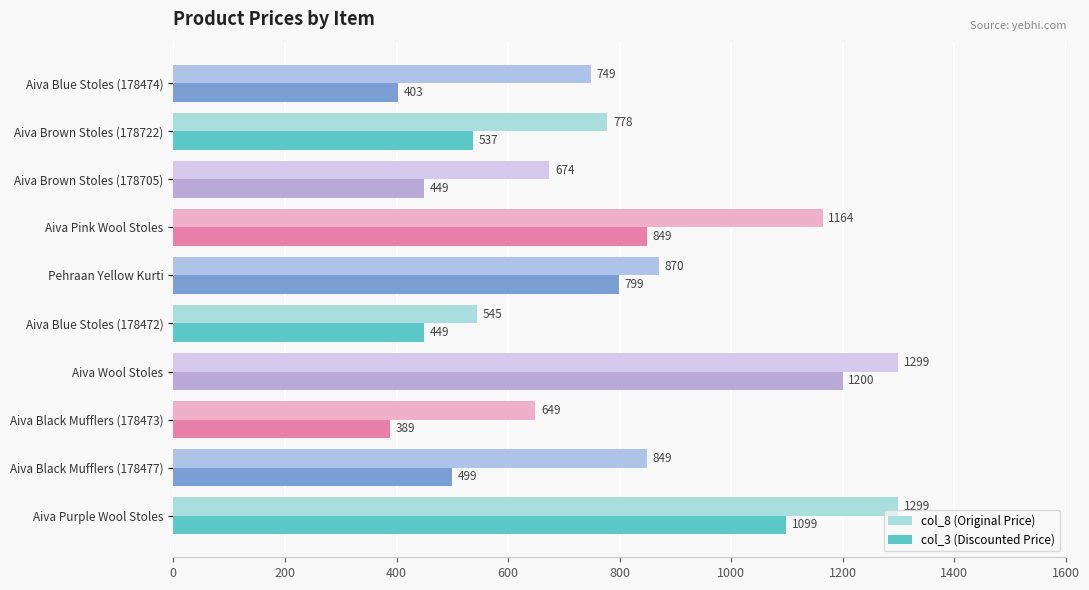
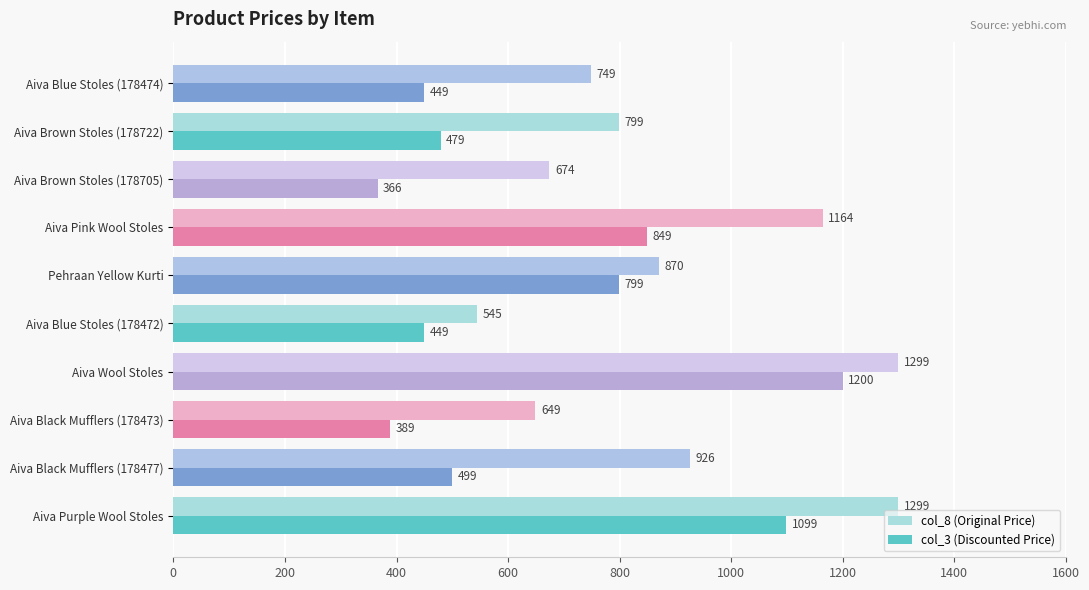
  {
    "col_8 (Original Price)": {
      "Aiva Blue Stoles (178474)": 749,
-     "Aiva Brown Stoles (178722)": 778,
+     "Aiva Brown Stoles (178722)": 799,
      "Aiva Brown Stoles (178705)": 674,
      "Aiva Pink Wool Stoles": 1164,
      "Pehraan Yellow Kurti": 870,
      "Aiva Blue Stoles (178472)": 545,
      "Aiva Wool Stoles": 1299,
      "Aiva Black Mufflers (178473)": 649,
-     "Aiva Black Mufflers (178477)": 849
+     "Aiva Black Mufflers (178477)": 926
    },
    "col_3 (Discounted Price)": {
-     "Aiva Blue Stoles (178474)": 403,
-     "Aiva Brown Stoles (178722)": 537,
-     "Aiva Brown Stoles (178705)": 449,
+     "Aiva Blue Stoles (178474)": 449,
+     "Aiva Brown Stoles (178722)": 479,
+     "Aiva Brown Stoles (178705)": 366,
      "Aiva Pink Wool Stoles": 849,
      "Pehraan Yellow Kurti": 799,
      "Aiva Blue Stoles (178472)": 449,
      "Aiva Wool Stoles": 1200,
      "Aiva Black Mufflers (178473)": 389,
      "Aiva Black Mufflers (178477)": 499,
      "Aiva Purple Wool Stoles": 1099
    }
  }
